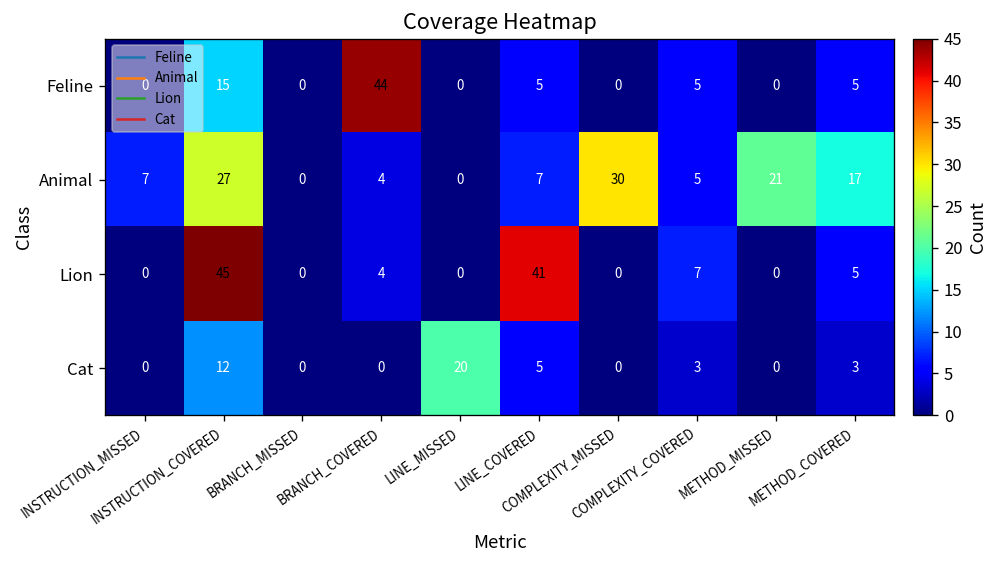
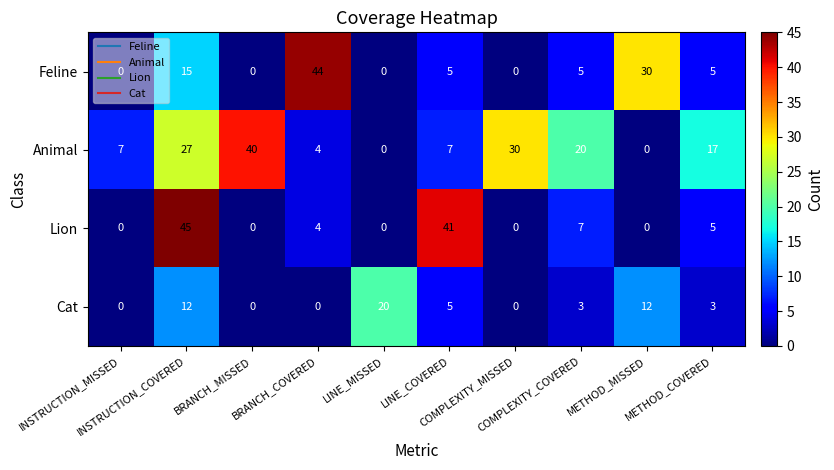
  {
    "Feline": {
      "INSTRUCTION_COVERED": 15,
      "BRANCH_MISSED": 0,
      "BRANCH_COVERED": 44,
      "LINE_MISSED": 0,
      "LINE_COVERED": 5,
      "COMPLEXITY_MISSED": 0,
      "COMPLEXITY_COVERED": 5,
-     "METHOD_MISSED": 0,
+     "METHOD_MISSED": 30,
      "METHOD_COVERED": 5
    },
    "Animal": {
      "INSTRUCTION_MISSED": 7,
      "INSTRUCTION_COVERED": 27,
-     "BRANCH_MISSED": 0,
+     "BRANCH_MISSED": 40,
      "BRANCH_COVERED": 4,
      "LINE_MISSED": 0,
      "LINE_COVERED": 7,
      "COMPLEXITY_MISSED": 30,
-     "COMPLEXITY_COVERED": 5,
-     "METHOD_MISSED": 21,
+     "COMPLEXITY_COVERED": 20,
+     "METHOD_MISSED": 0,
      "METHOD_COVERED": 17
    },
    "Lion": {
      "INSTRUCTION_MISSED": 0,
      "INSTRUCTION_COVERED": 45,
      "BRANCH_MISSED": 0,
      "BRANCH_COVERED": 4,
      "LINE_MISSED": 0,
      "LINE_COVERED": 41,
      "COMPLEXITY_MISSED": 0,
      "COMPLEXITY_COVERED": 7,
      "METHOD_MISSED": 0,
      "METHOD_COVERED": 5
    },
    "Cat": {
      "INSTRUCTION_MISSED": 0,
      "INSTRUCTION_COVERED": 12,
      "BRANCH_MISSED": 0,
      "BRANCH_COVERED": 0,
      "LINE_MISSED": 20,
      "LINE_COVERED": 5,
      "COMPLEXITY_MISSED": 0,
      "COMPLEXITY_COVERED": 3,
-     "METHOD_MISSED": 0,
+     "METHOD_MISSED": 12,
      "METHOD_COVERED": 3
    }
  }
